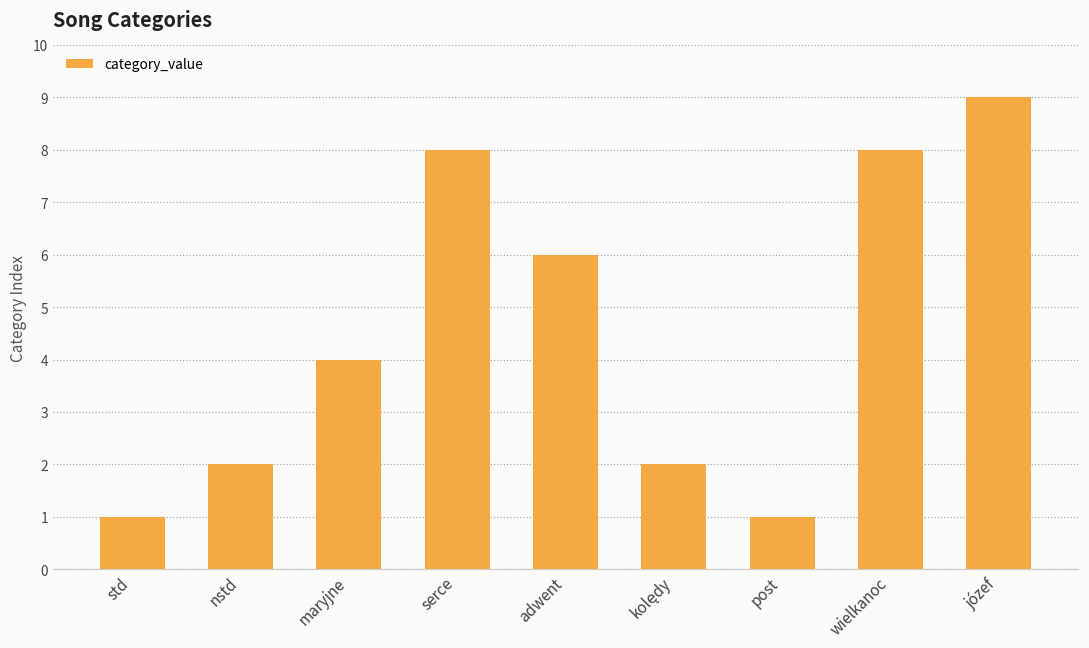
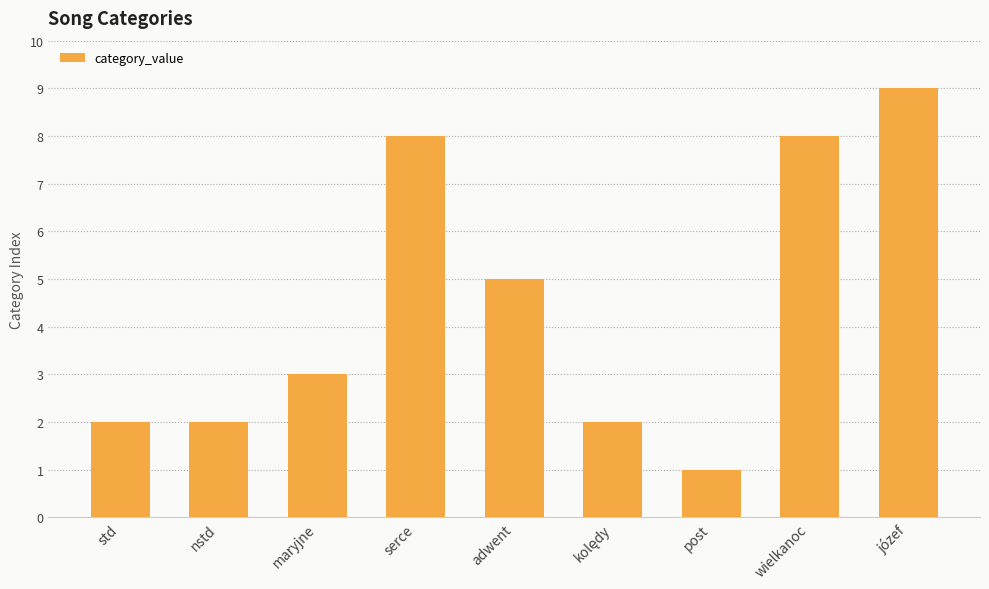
  {
-   "std": 1,
+   "std": 2,
    "nstd": 2,
-   "maryjne": 4,
+   "maryjne": 3,
    "serce": 8,
-   "adwent": 6,
+   "adwent": 5,
    "kolędy": 2,
    "post": 1,
    "wielkanoc": 8,
    "józef": 9
  }
